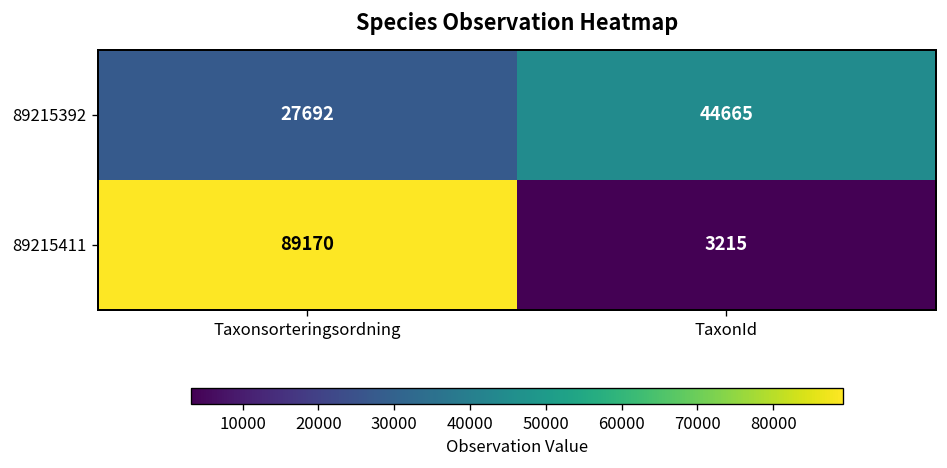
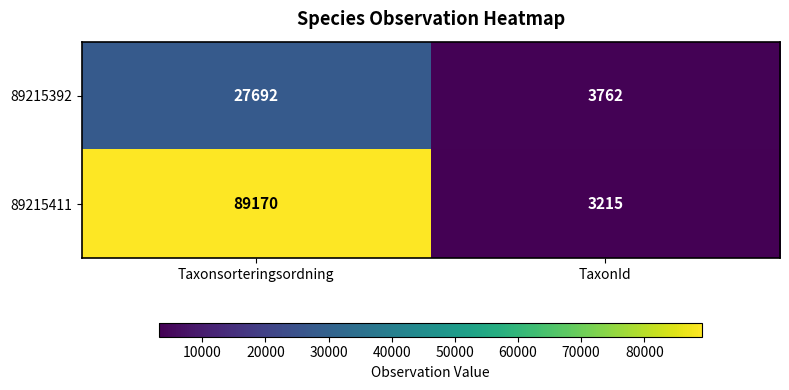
  {
    "89215392": {
      "Taxonsorteringsordning": 27692,
-     "TaxonId": 44665
+     "TaxonId": 3762
    },
    "89215411": {
      "Taxonsorteringsordning": 89170,
      "TaxonId": 3215
    }
  }
